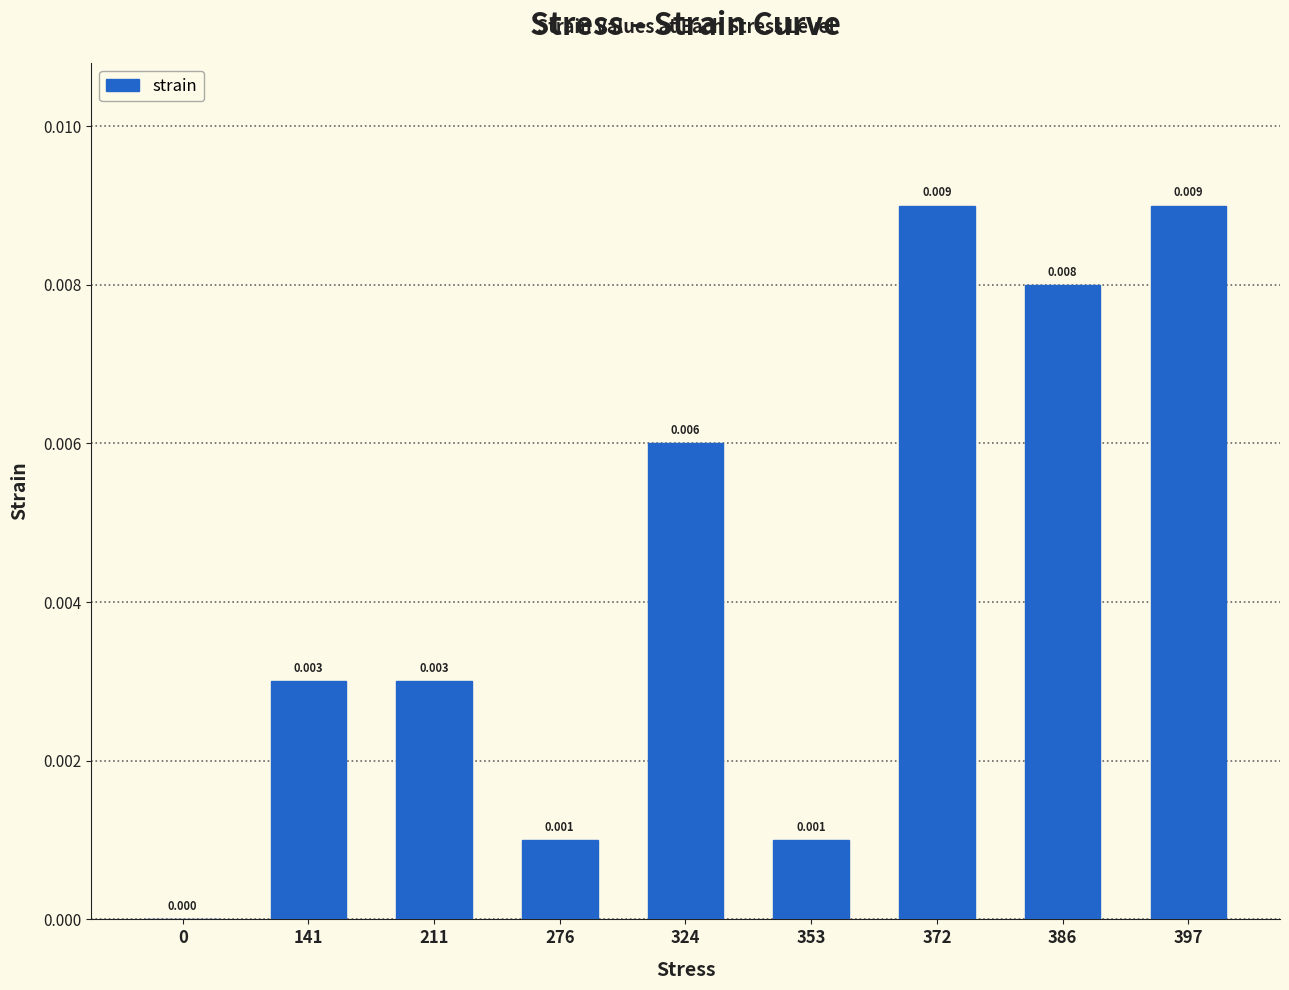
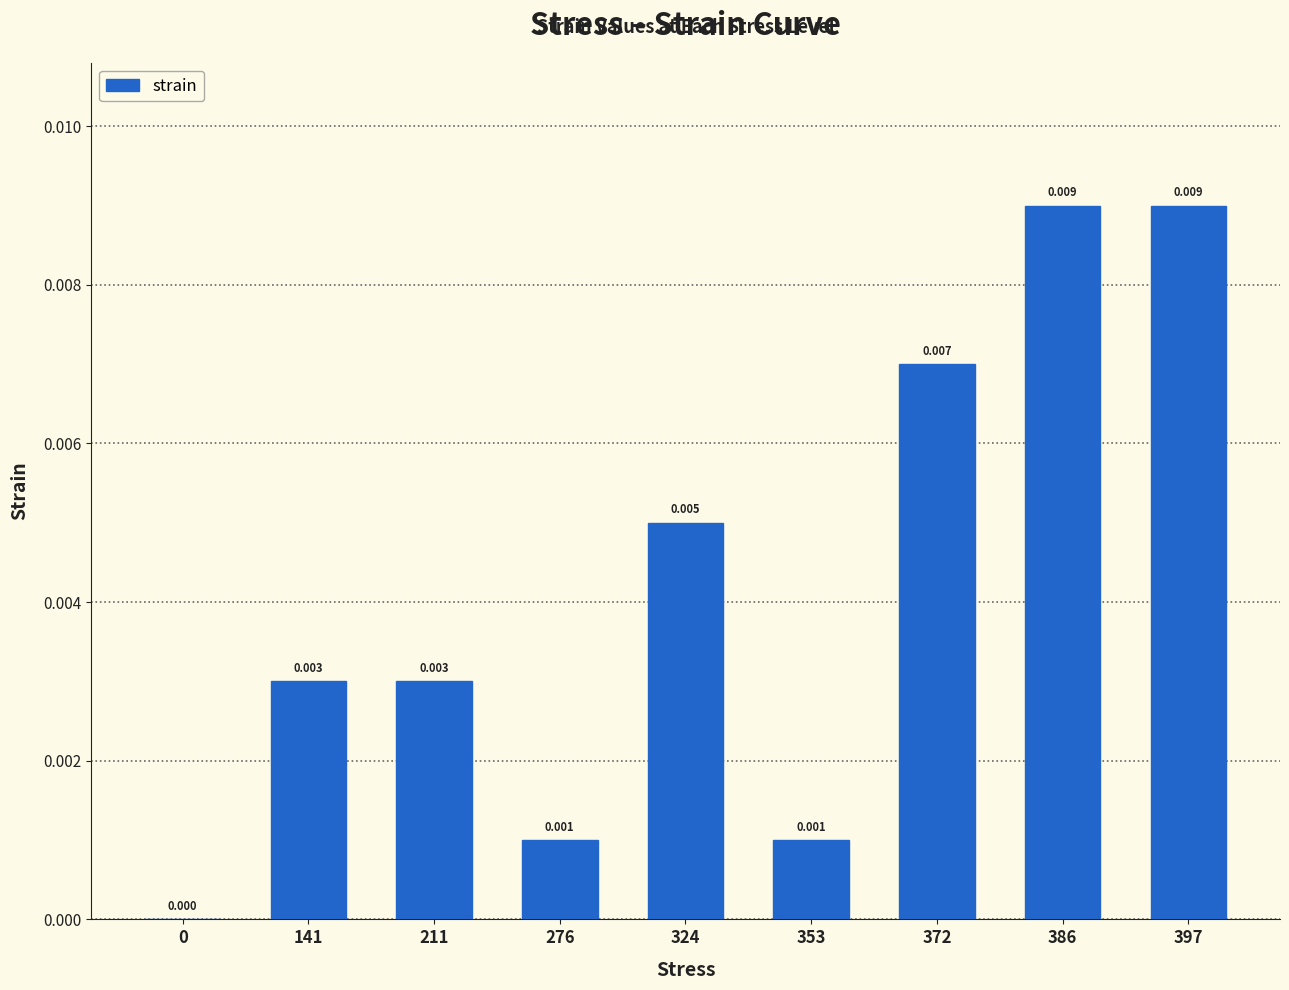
  {
    "0": 0.000,
    "141": 0.003,
    "211": 0.003,
    "276": 0.001,
-   "324": 0.006,
+   "324": 0.005,
    "353": 0.001,
-   "372": 0.009,
-   "386": 0.008,
+   "372": 0.007,
+   "386": 0.009,
    "397": 0.009
  }
